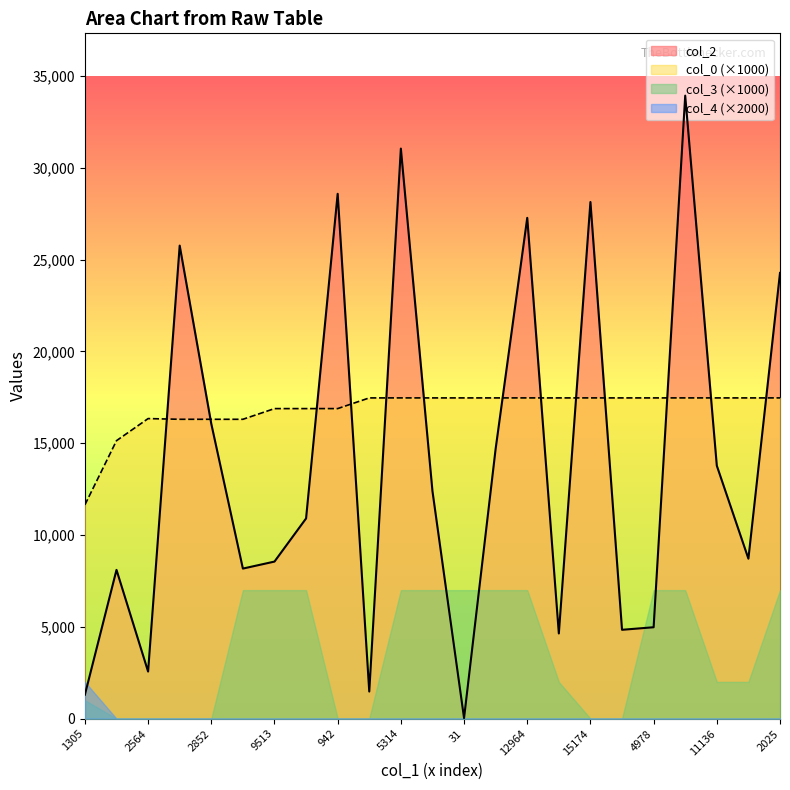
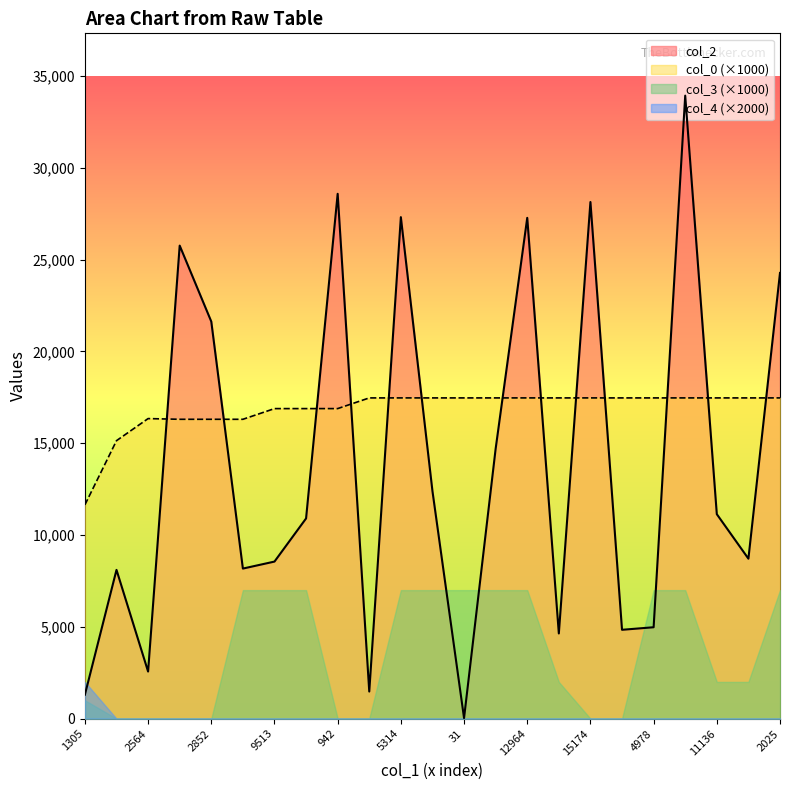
  {
    "col_2": {
      "1305": "1,300",
      "2564": "2,600",
-     "2852": "16,100",
+     "2852": "21,600",
      "9513": "8,600",
      "942": "28,600",
-     "5314": "31,000",
+     "5314": "27,300",
      "12964": "27,300",
      "15174": "28,100",
      "4978": "5,000",
-     "11136": "13,800",
+     "11136": "11,100",
      "2025": "24,300"
    },
    "col_0 (×1000)": {
      "1305": "11,600",
      "2564": "16,300",
      "2852": "16,300",
      "9513": "16,900",
      "942": "16,900",
      "5314": "17,500",
      "31": "17,500",
      "12964": "17,500",
      "15174": "17,500",
      "4978": "17,500",
      "11136": "17,500",
      "2025": "17,500"
    },
    "col_3 (×1000)": {
      "1305": "1,000",
      "9513": "7,000",
      "5314": "7,000",
      "31": "7,000",
      "12964": "7,000",
      "4978": "7,000",
      "11136": "2,000",
      "2025": "7,000"
    },
    "col_4 (×2000)": {
      "1305": "2,000",
      "9513": "0",
      "5314": "0",
      "12964": "0",
      "4978": "0",
      "11136": "0",
      "2025": "0"
    }
  }
